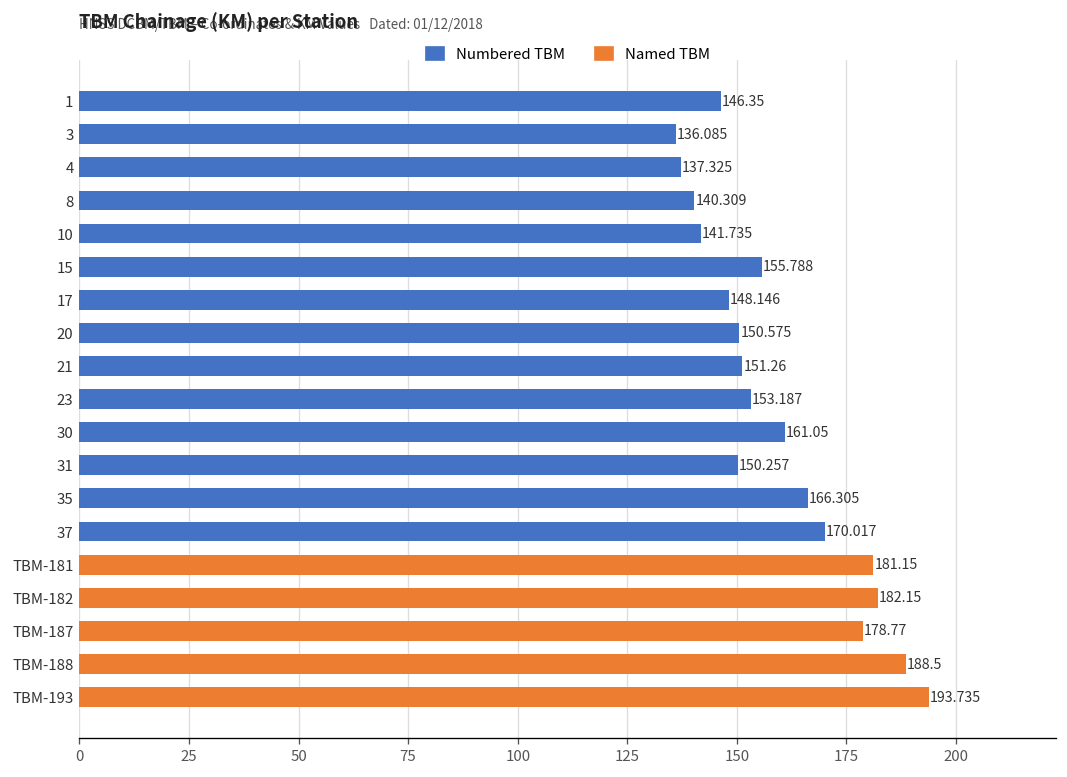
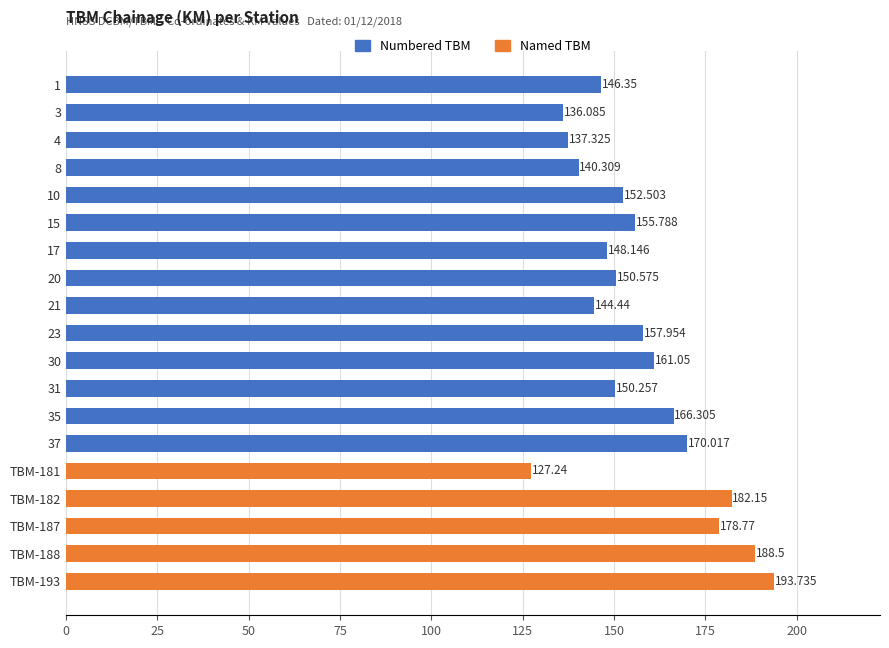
  {
    "1": 146.35,
    "3": 136.085,
    "4": 137.325,
    "8": 140.309,
-   "10": 141.735,
+   "10": 152.503,
    "15": 155.788,
    "17": 148.146,
    "20": 150.575,
-   "21": 151.26,
-   "23": 153.187,
+   "21": 144.44,
+   "23": 157.954,
    "30": 161.05,
    "31": 150.257,
    "35": 166.305,
    "37": 170.017,
-   "TBM-181": 181.15,
+   "TBM-181": 127.24,
    "TBM-182": 182.15,
    "TBM-187": 178.77,
    "TBM-188": 188.5,
    "TBM-193": 193.735
  }
